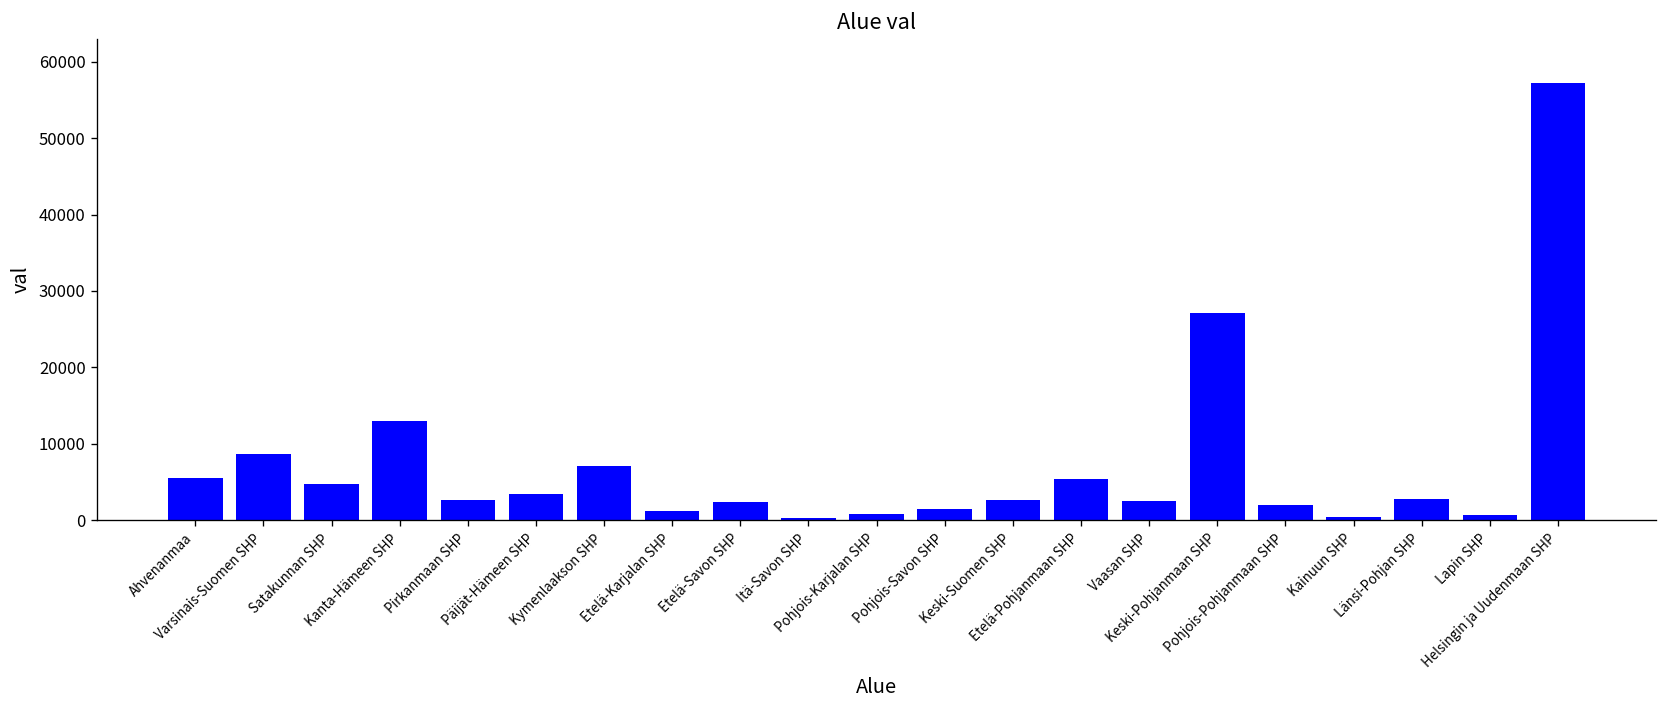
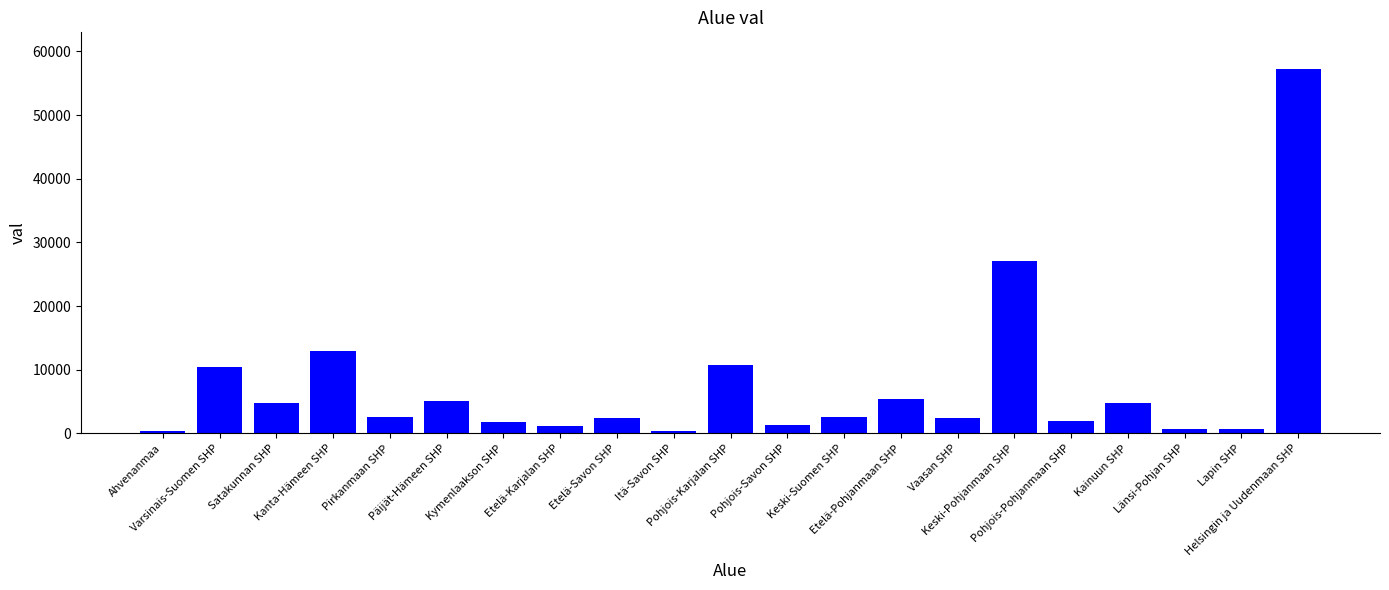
  {
-   "Ahvenanmaa": 6000,
-   "Varsinais-Suomen SHP": 9000,
+   "Ahvenanmaa": 0,
+   "Varsinais-Suomen SHP": 11000,
    "Satakunnan SHP": 5000,
    "Kanta-Hämeen SHP": 13000,
    "Pirkanmaan SHP": 3000,
-   "Päijät-Hämeen SHP": 3000,
-   "Kymenlaakson SHP": 7000,
+   "Päijät-Hämeen SHP": 5000,
+   "Kymenlaakson SHP": 2000,
    "Etelä-Karjalan SHP": 1000,
    "Etelä-Savon SHP": 2000,
-   "Pohjois-Karjalan SHP": 1000,
+   "Pohjois-Karjalan SHP": 11000,
    "Pohjois-Savon SHP": 1000,
    "Keski-Suomen SHP": 3000,
    "Etelä-Pohjanmaan SHP": 5000,
    "Vaasan SHP": 2000,
    "Keski-Pohjanmaan SHP": 27000,
    "Pohjois-Pohjanmaan SHP": 2000,
-   "Kainuun SHP": 0,
-   "Länsi-Pohjan SHP": 3000,
+   "Kainuun SHP": 5000,
+   "Länsi-Pohjan SHP": 1000,
    "Lapin SHP": 1000,
    "Helsingin ja Uudenmaan SHP": 57000
  }
